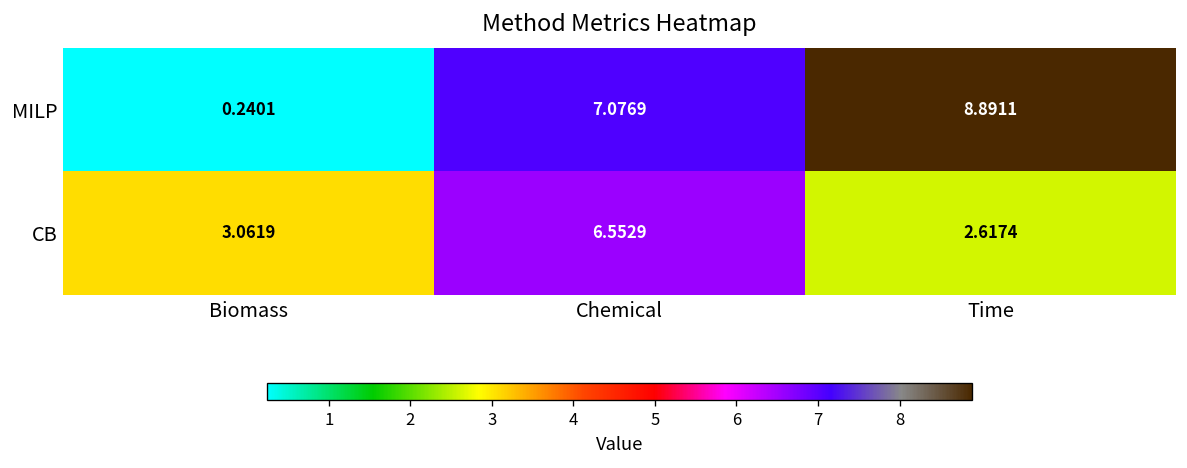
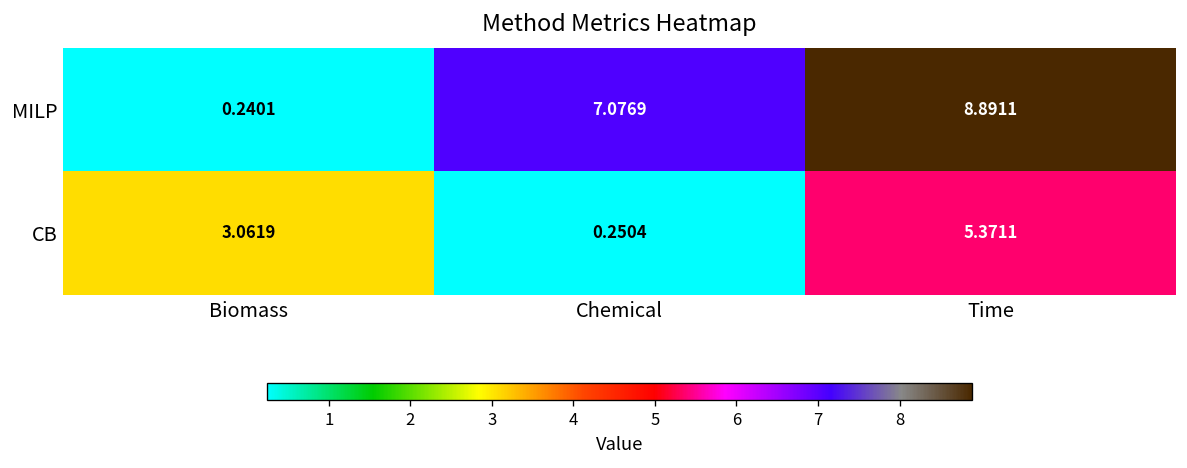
  {
    "MILP": {
      "Biomass": 0.2401,
      "Chemical": 7.0769,
      "Time": 8.8911
    },
    "CB": {
      "Biomass": 3.0619,
-     "Chemical": 6.5529,
-     "Time": 2.6174
+     "Chemical": 0.2504,
+     "Time": 5.3711
    }
  }
